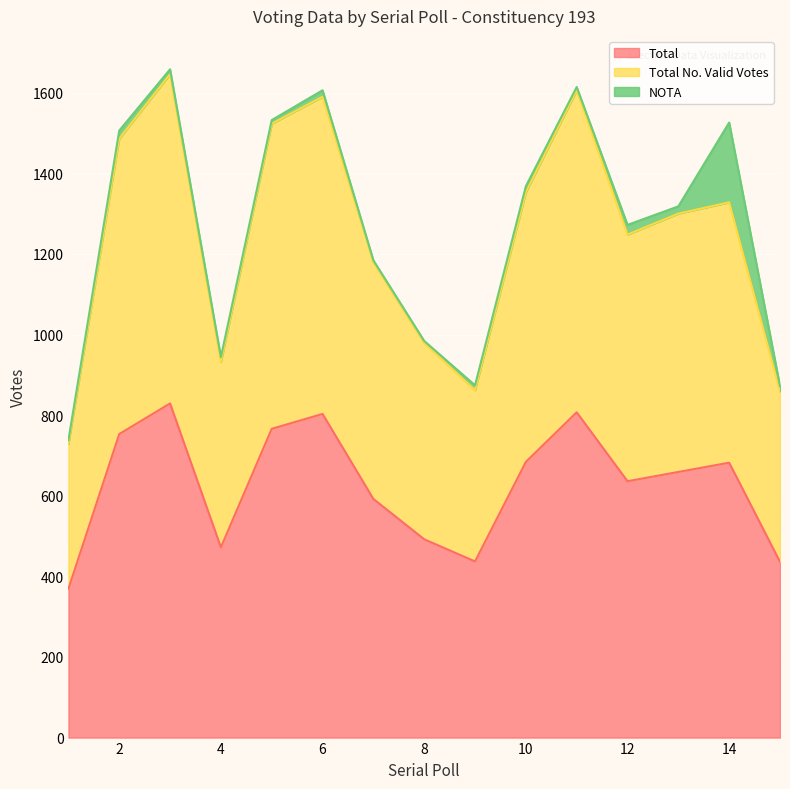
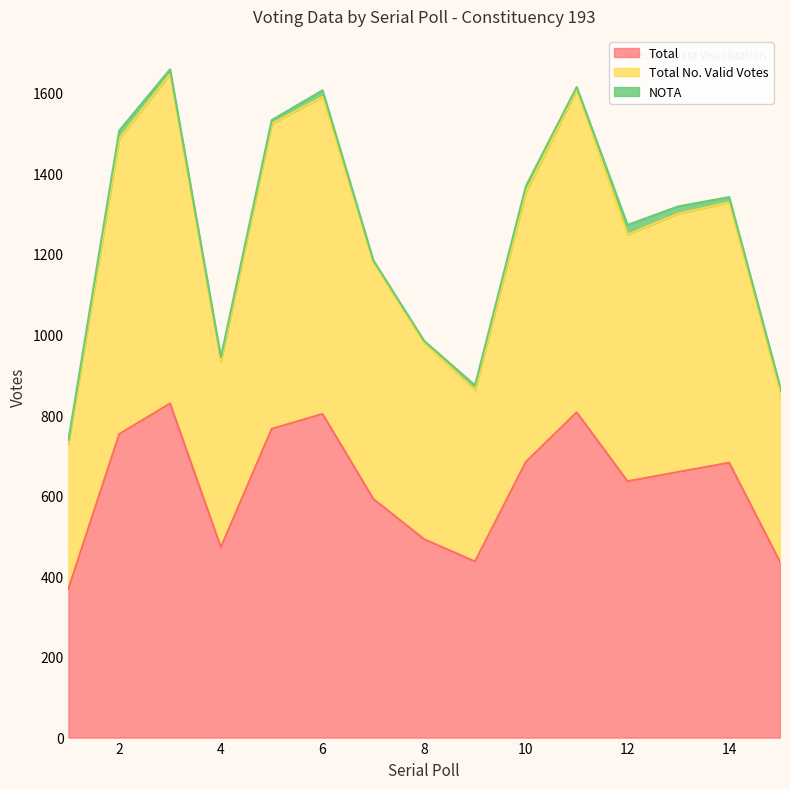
  {
    "Total": {
      "2": 750,
      "4": 470,
      "6": 800,
      "8": 490,
      "10": 680,
      "12": 640,
      "14": 680
    },
    "Total No. Valid Votes": {
      "2": 730,
      "4": 460,
      "6": 790,
      "10": 670,
      "12": 610,
      "14": 650
    },
    "NOTA": {
      "2": 20,
      "4": 10,
      "6": 20,
      "10": 20,
      "12": 20,
-     "14": 200
+     "14": 10
    }
  }
